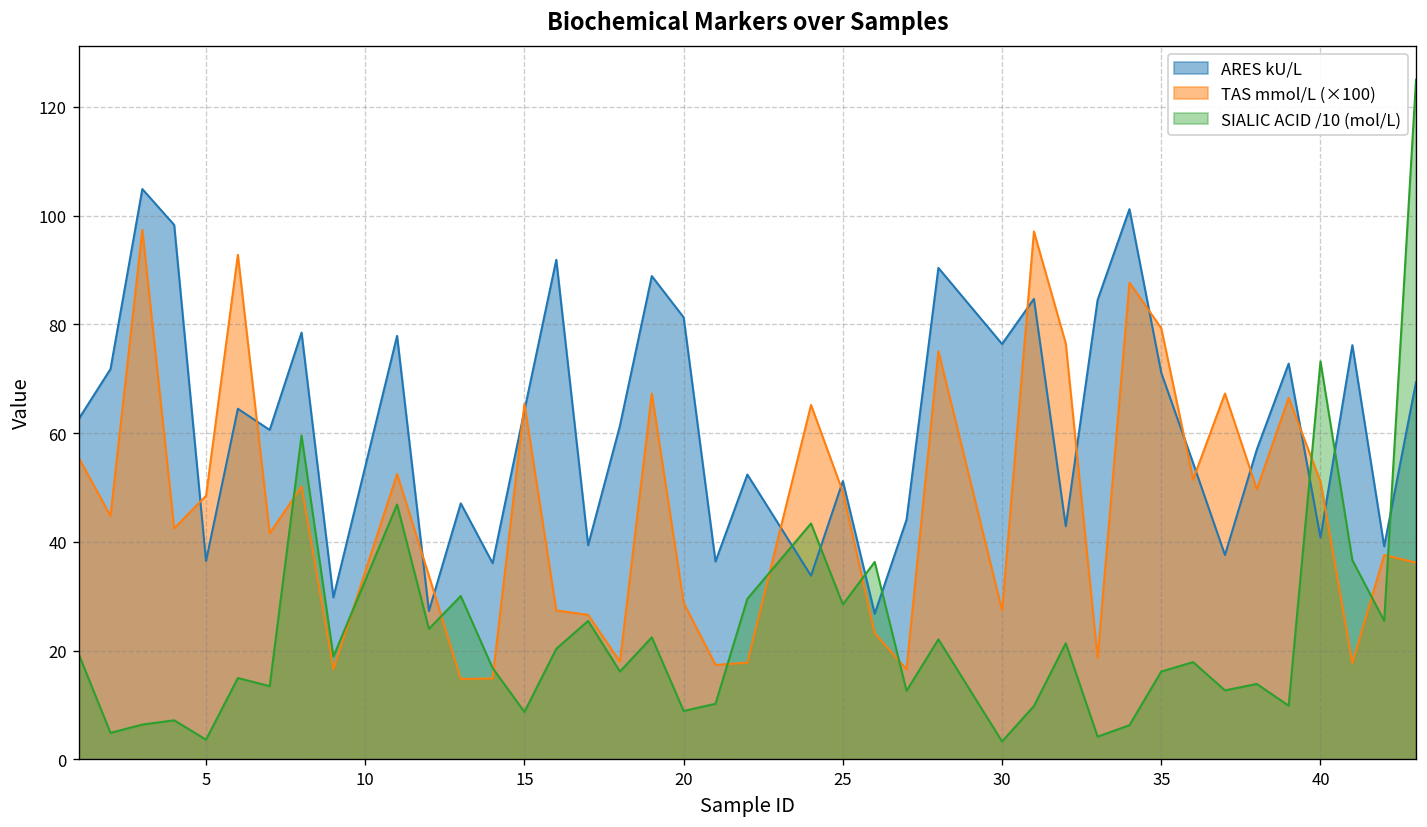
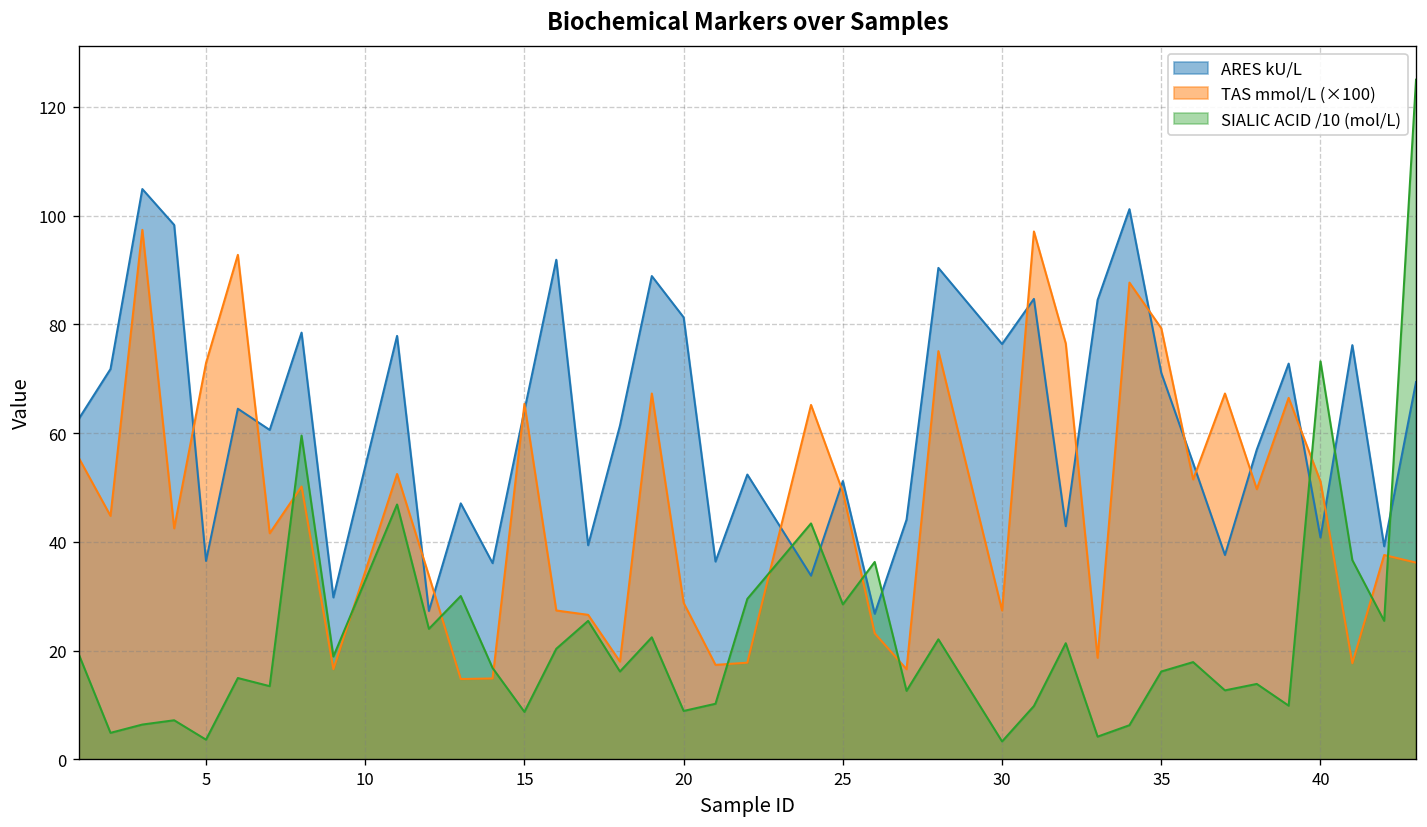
  {
    "ARES kU/L": {
      "5": 37,
      "15": 64,
      "20": 81,
      "25": 51,
      "30": 76,
      "35": 71,
      "40": 41
    },
    "TAS mmol/L (×100)": {
-     "5": 49,
+     "5": 73,
      "15": 65,
      "20": 29,
      "25": 49,
      "30": 27,
      "35": 79,
      "40": 51
    },
    "SIALIC ACID /10 (mol/L)": {
      "5": 4,
      "15": 9,
      "20": 9,
      "25": 29,
      "30": 3,
      "35": 16,
      "40": 73
    }
  }
